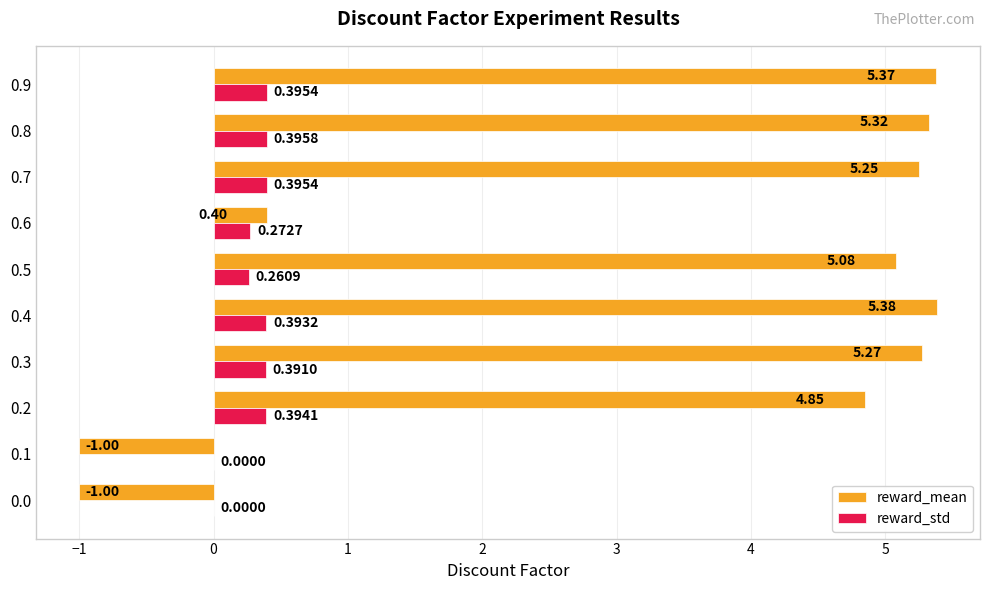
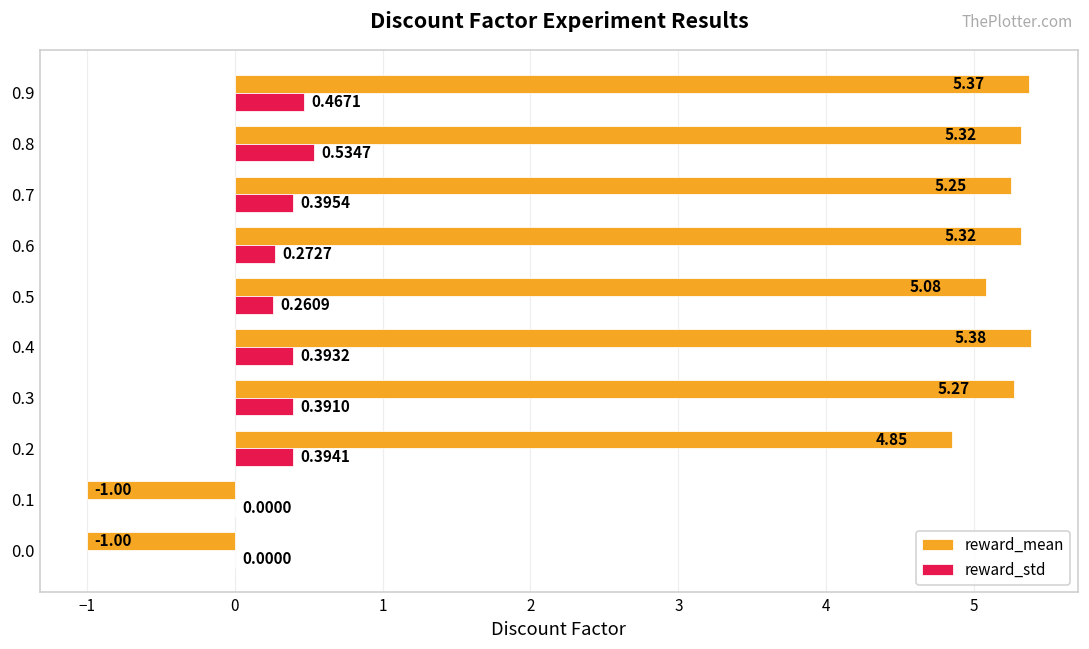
  {
    "reward_mean": {
      "0.9": 5.37,
      "0.8": 5.32,
      "0.7": 5.25,
-     "0.6": 0.40,
+     "0.6": 5.32,
      "0.5": 5.08,
      "0.4": 5.38,
      "0.3": 5.27,
      "0.2": 4.85,
      "0.1": -1.00,
      "0.0": -1.00
    },
    "reward_std": {
-     "0.9": 0.3954,
-     "0.8": 0.3958,
+     "0.9": 0.4671,
+     "0.8": 0.5347,
      "0.7": 0.3954,
      "0.6": 0.2727,
      "0.5": 0.2609,
      "0.4": 0.3932,
      "0.3": 0.3910,
      "0.2": 0.3941,
      "0.1": 0.0000,
      "0.0": 0.0000
    }
  }
